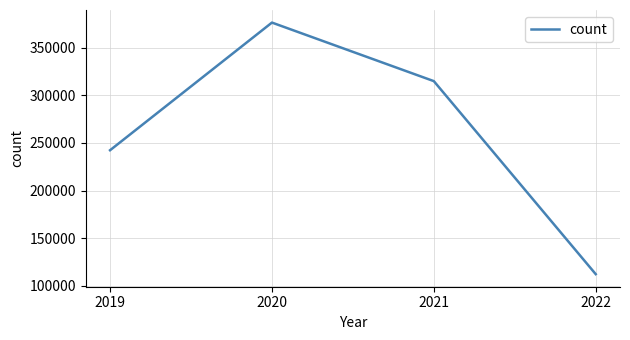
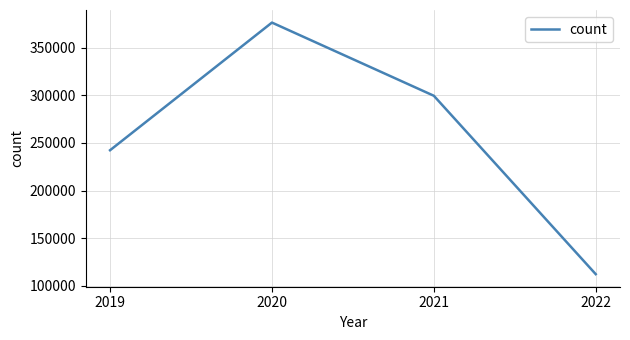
  {
    "2019": 240000,
    "2020": 380000,
-   "2021": 310000,
+   "2021": 300000,
    "2022": 110000
  }
